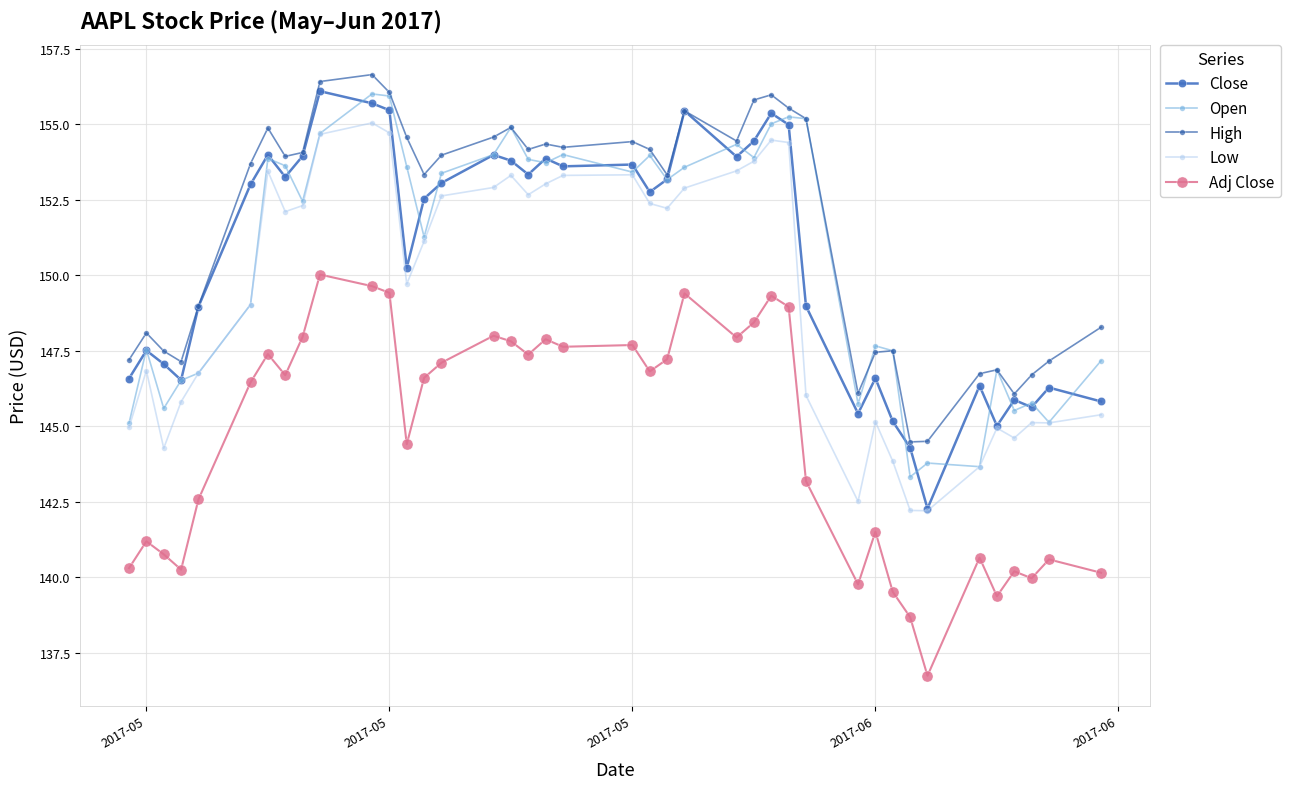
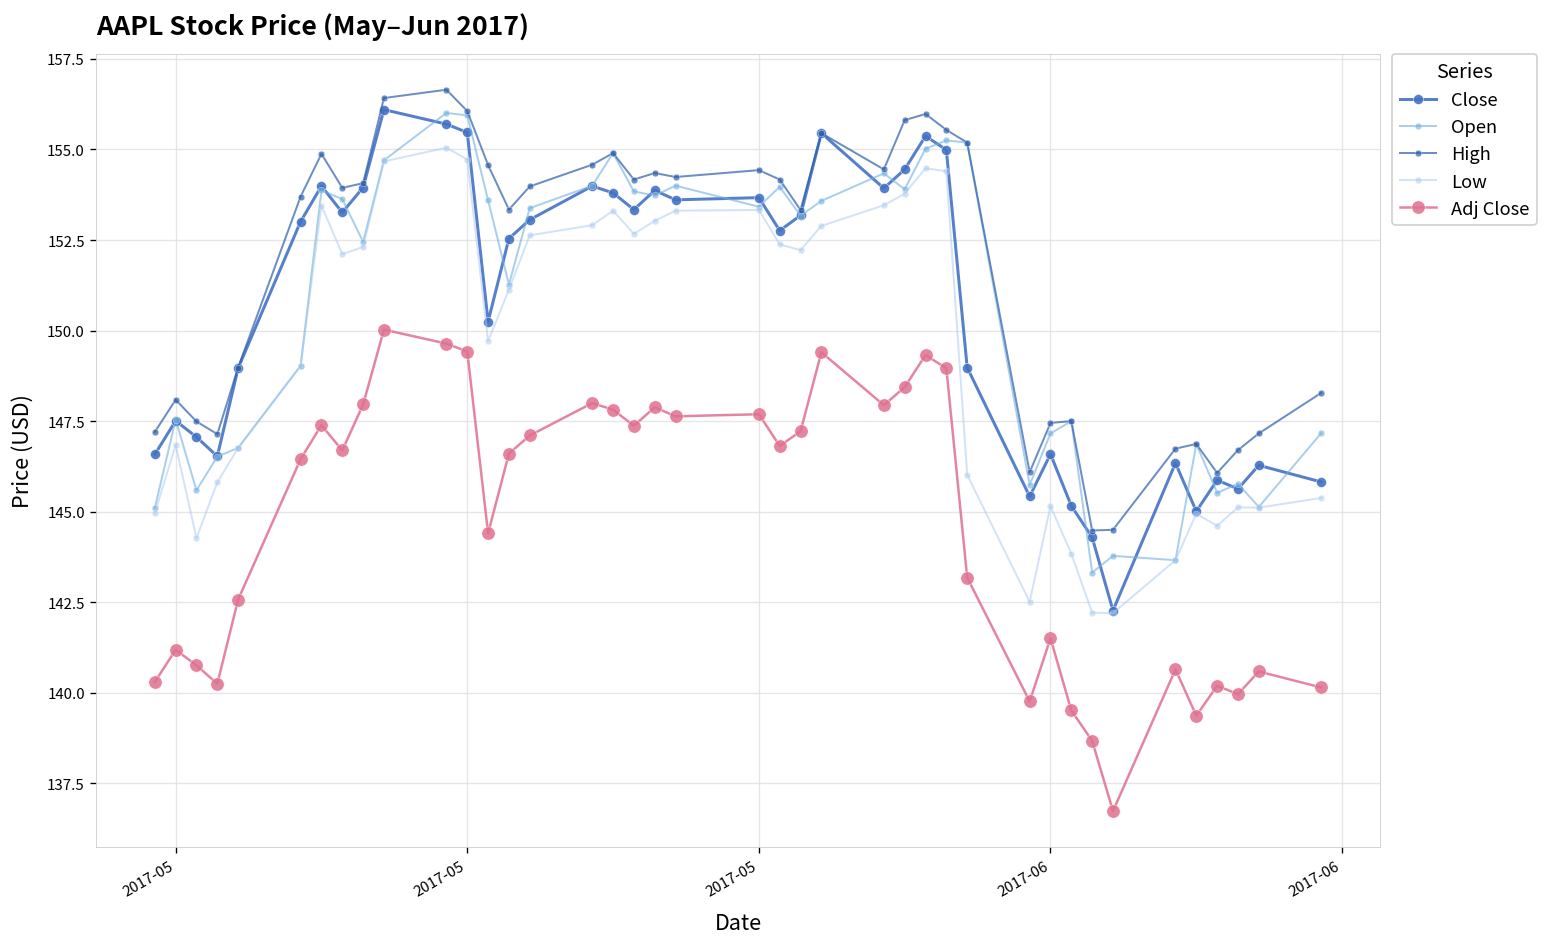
  {
    "Open": {
-     "2017-06": 147.7
+     "2017-06": 147.2
    },
    "Low": {
      "2017-06": 145.1
    },
    "Adj Close": {
      "2017-06": 141.5
    }
  }
